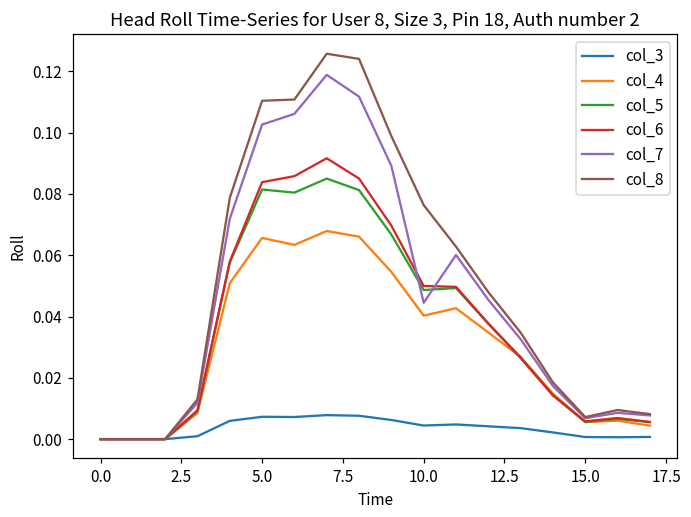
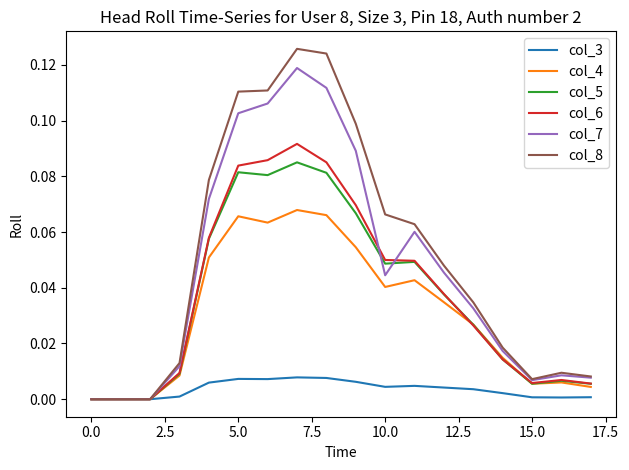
  {
    "col_3": {
      "5.0": 0.007,
      "10.0": 0.004,
      "15.0": 0.001
    },
    "col_4": {
      "5.0": 0.066,
      "10.0": 0.040
    },
    "col_5": {
      "5.0": 0.081,
      "10.0": 0.049
    },
    "col_6": {
      "5.0": 0.084,
      "10.0": 0.050
    },
    "col_7": {
      "5.0": 0.103,
      "10.0": 0.044
    },
    "col_8": {
      "5.0": 0.110,
-     "10.0": 0.076
+     "10.0": 0.066
    }
  }
